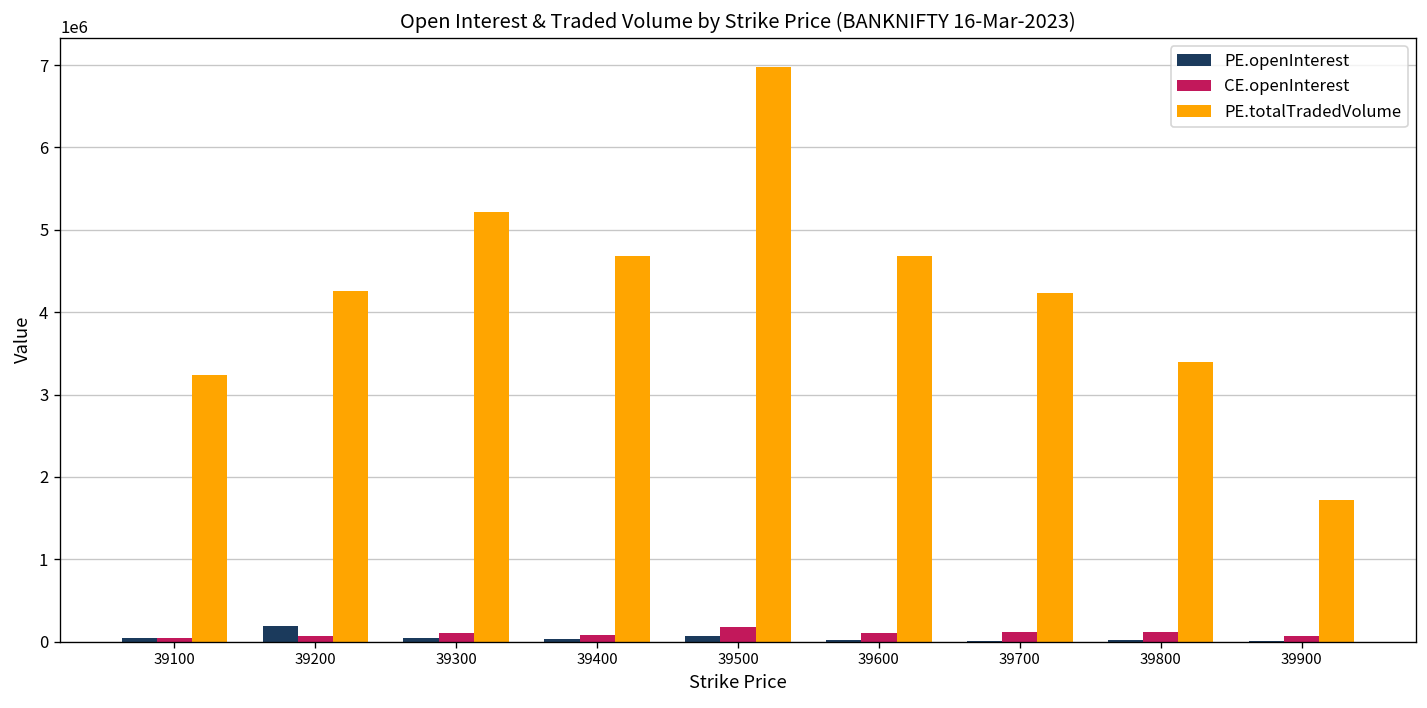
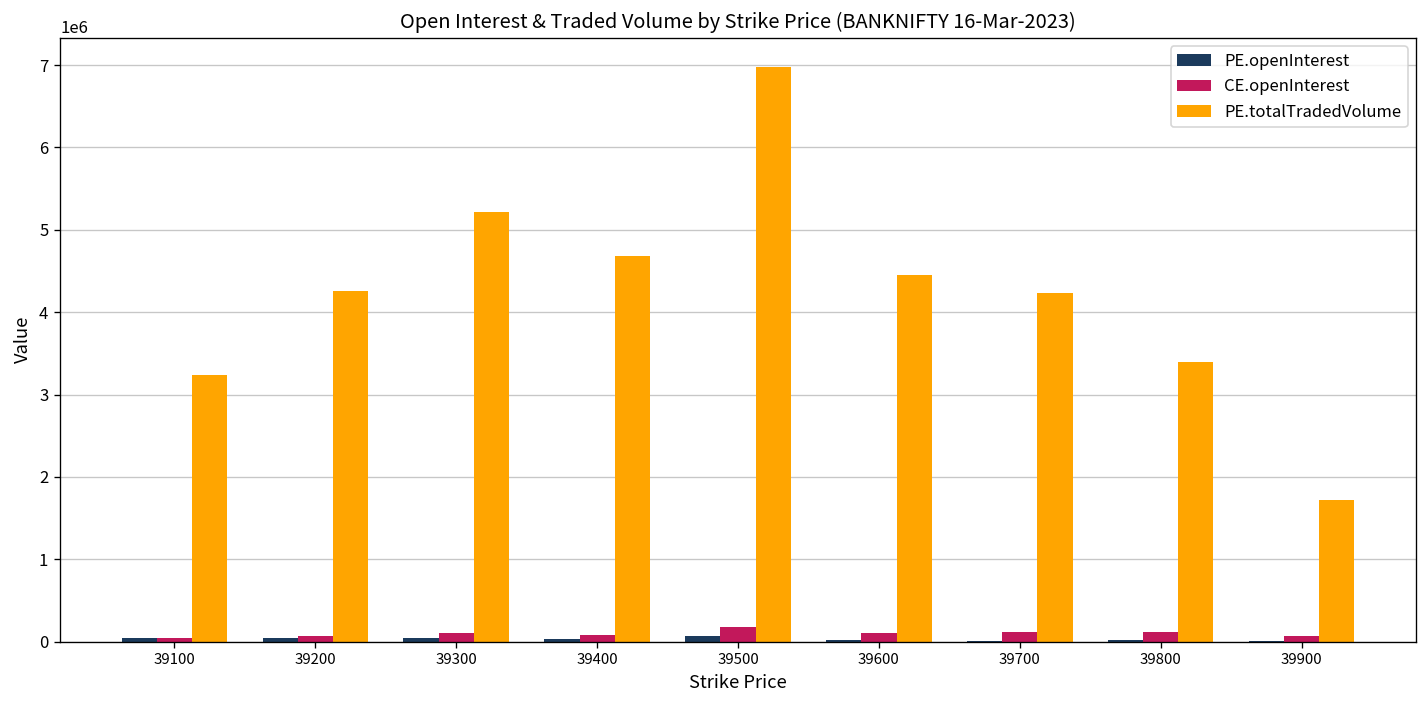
  {
    "PE.openInterest": {
      "39100": 0,
-     "39200": 200000,
+     "39200": 100000,
      "39300": 0,
      "39500": 100000
    },
    "CE.openInterest": {
      "39100": 0,
      "39200": 100000,
      "39300": 100000,
      "39400": 100000,
      "39500": 200000,
      "39600": 100000,
      "39700": 100000,
      "39800": 100000,
      "39900": 100000
    },
    "PE.totalTradedVolume": {
      "39100": 3200000,
      "39200": 4300000,
      "39300": 5200000,
      "39400": 4700000,
      "39500": 7000000,
-     "39600": 4700000,
+     "39600": 4500000,
      "39700": 4200000,
      "39800": 3400000,
      "39900": 1700000
    }
  }
